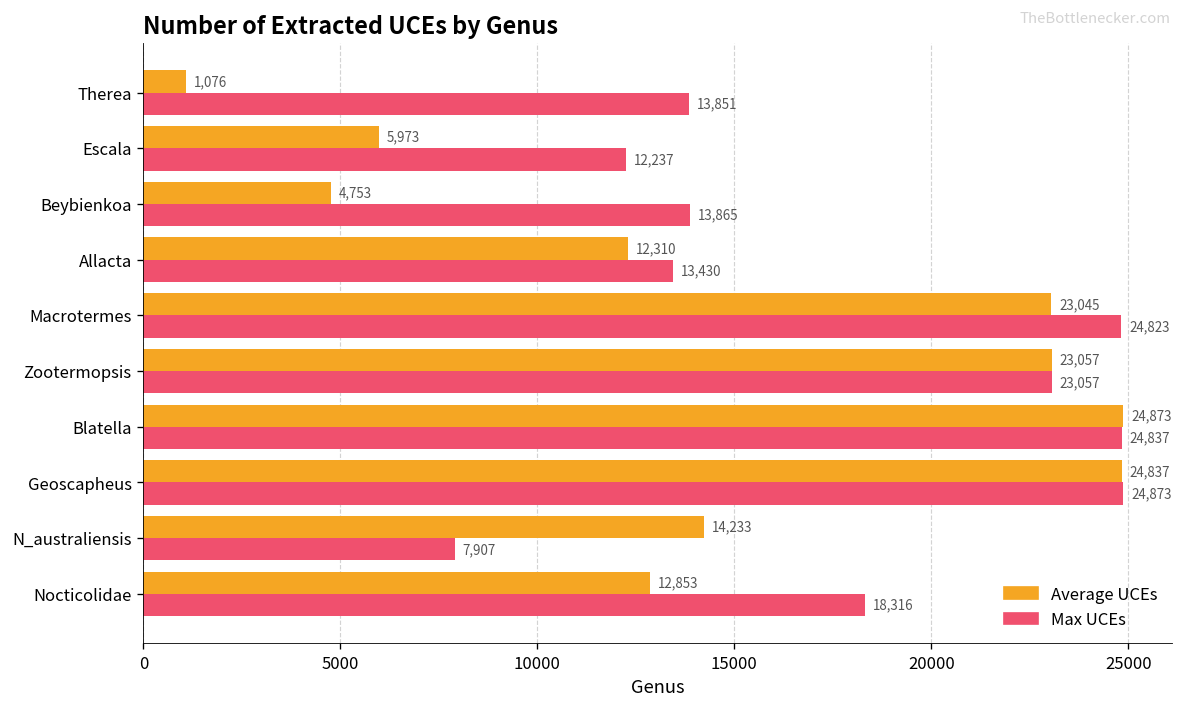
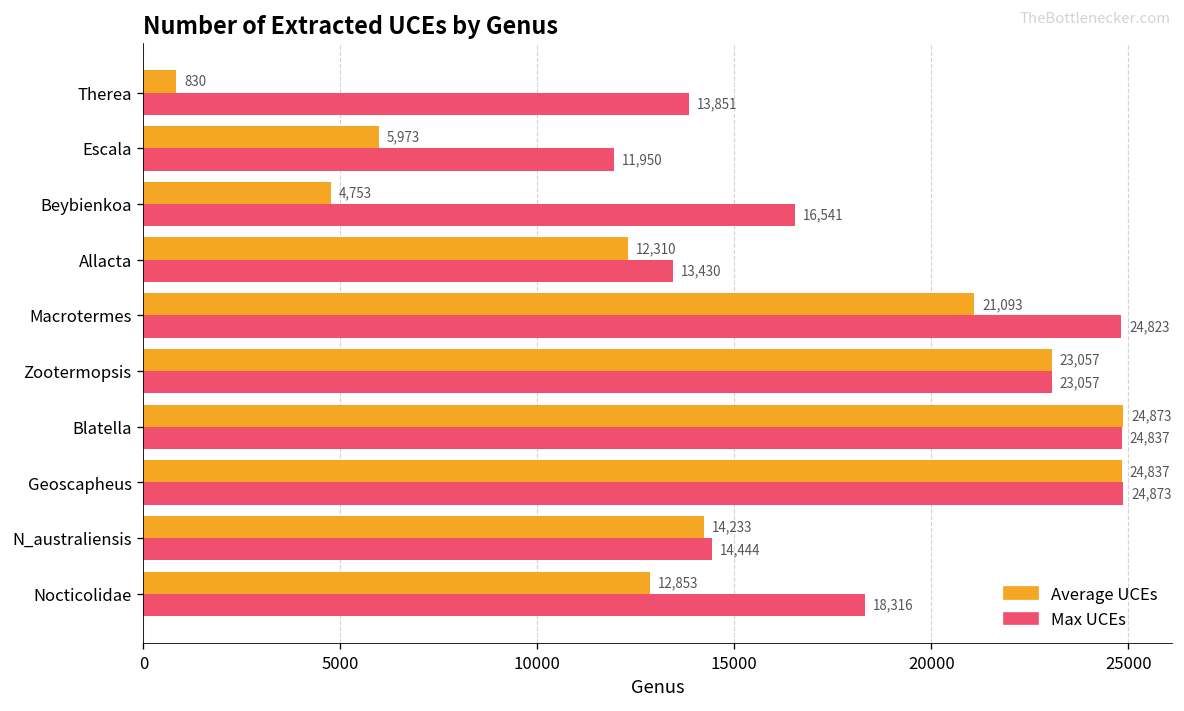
  {
    "Average UCEs": {
-     "Therea": "1,076",
+     "Therea": "830",
      "Escala": "5,973",
      "Beybienkoa": "4,753",
      "Allacta": "12,310",
-     "Macrotermes": "23,045",
+     "Macrotermes": "21,093",
      "Zootermopsis": "23,057",
      "Blatella": "24,873",
      "Geoscapheus": "24,837",
      "N_australiensis": "14,233",
      "Nocticolidae": "12,853"
    },
    "Max UCEs": {
      "Therea": "13,851",
-     "Escala": "12,237",
-     "Beybienkoa": "13,865",
+     "Escala": "11,950",
+     "Beybienkoa": "16,541",
      "Allacta": "13,430",
      "Macrotermes": "24,823",
      "Zootermopsis": "23,057",
      "Blatella": "24,837",
      "Geoscapheus": "24,873",
-     "N_australiensis": "7,907",
+     "N_australiensis": "14,444",
      "Nocticolidae": "18,316"
    }
  }
